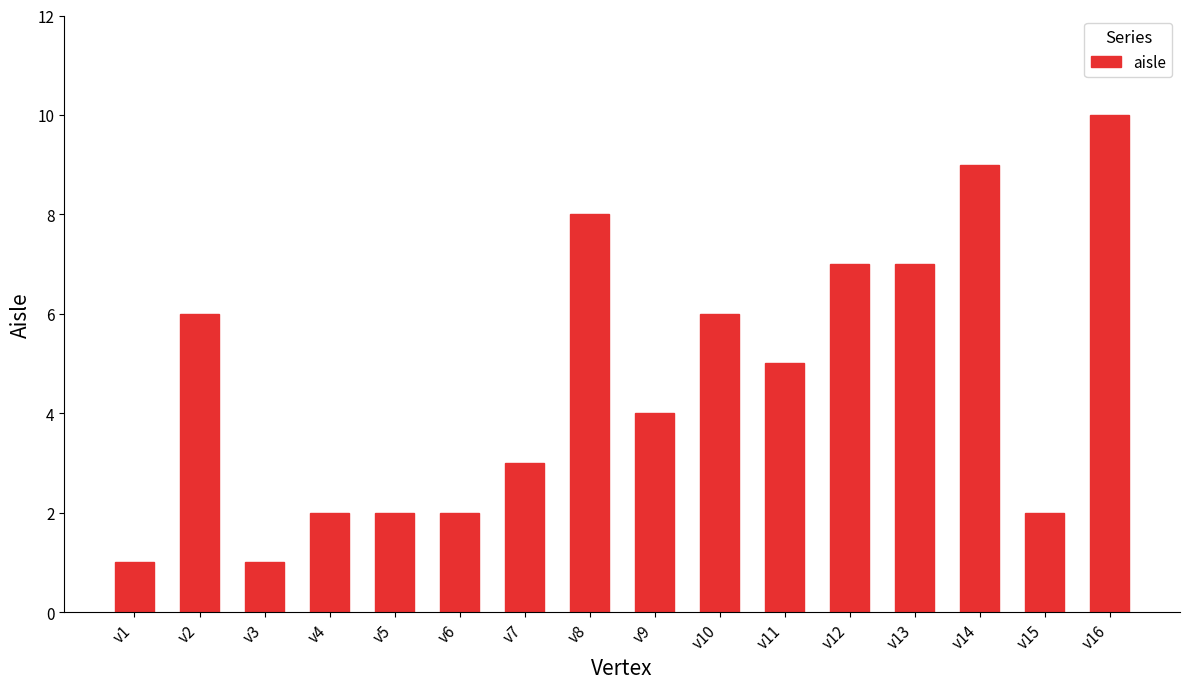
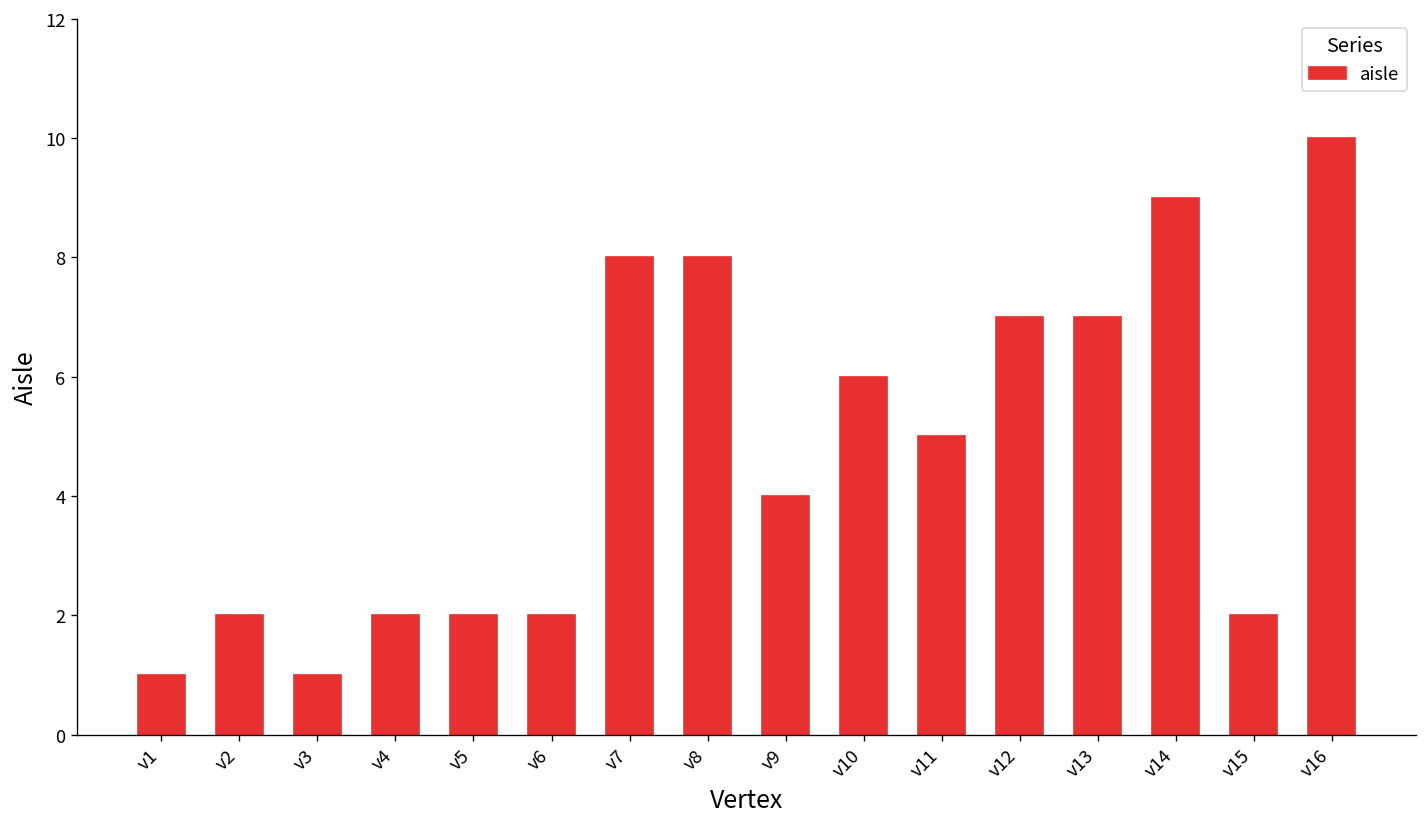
  {
    "v1": 1,
-   "v2": 6,
+   "v2": 2,
    "v3": 1,
    "v4": 2,
    "v5": 2,
    "v6": 2,
-   "v7": 3,
+   "v7": 8,
    "v8": 8,
    "v9": 4,
    "v10": 6,
    "v11": 5,
    "v12": 7,
    "v13": 7,
    "v14": 9,
    "v15": 2,
    "v16": 10
  }
